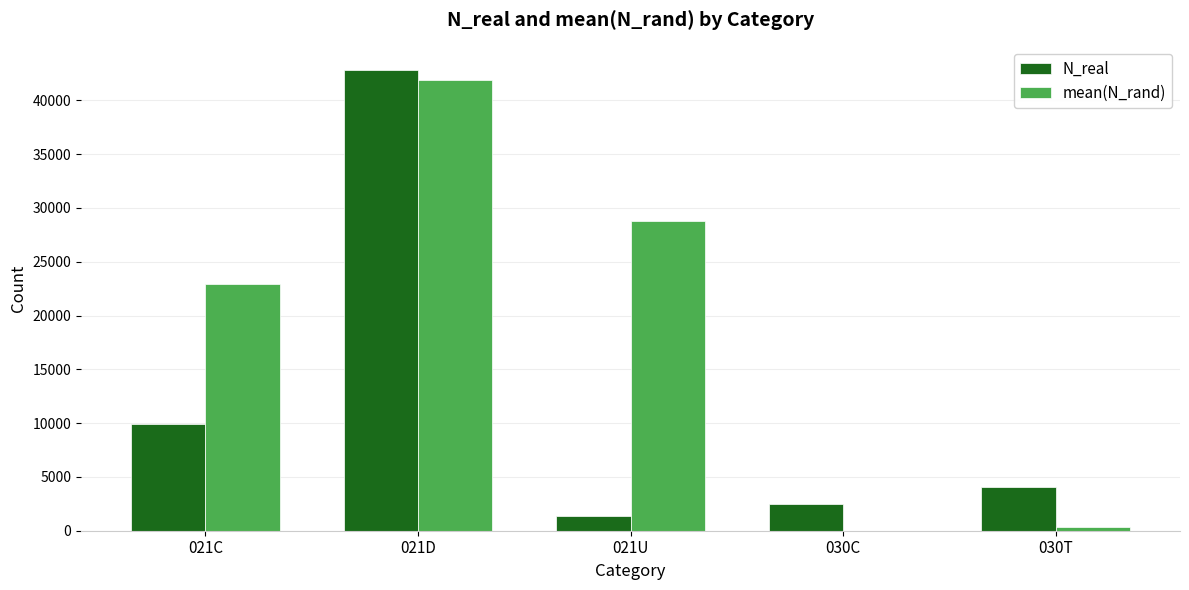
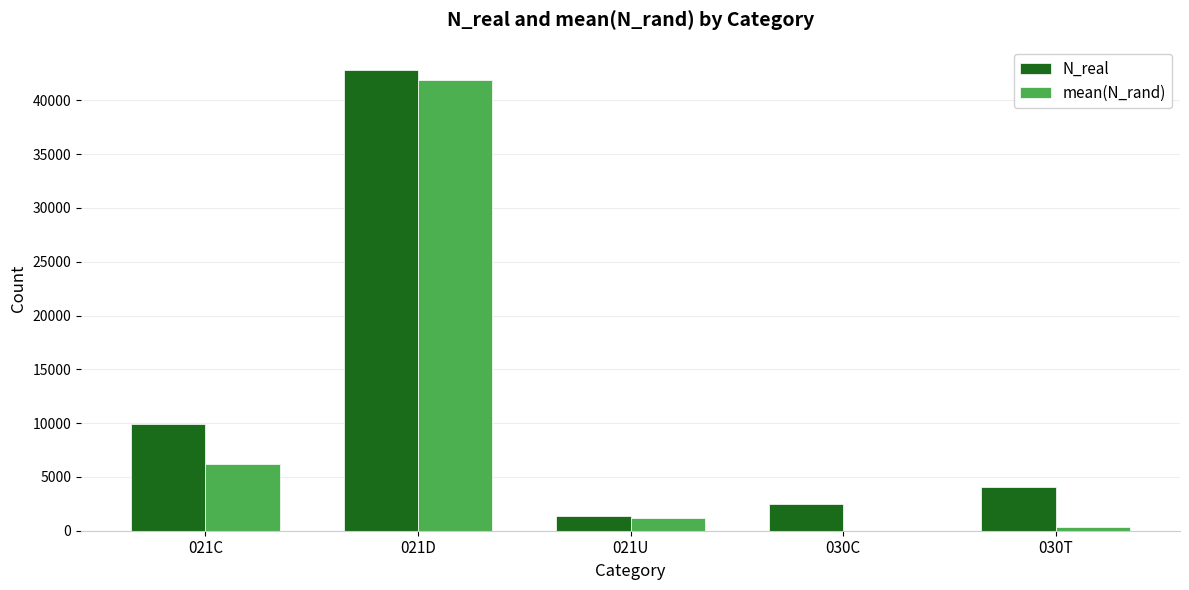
  {
    "N_real": {
      "021C": 9900,
      "021D": 42800,
      "021U": 1400,
      "030C": 2400,
      "030T": 4100
    },
    "mean(N_rand)": {
-     "021C": 22900,
+     "021C": 6200,
      "021D": 41900,
-     "021U": 28800,
+     "021U": 1200,
      "030T": 400
    }
  }
